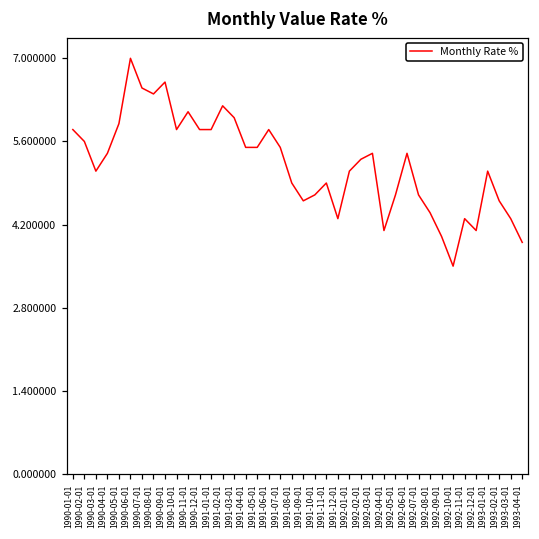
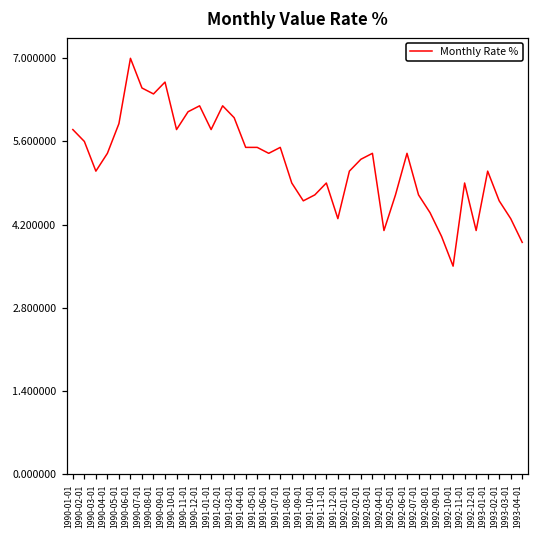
  {
    "1990-01-01": 5.8,
    "1990-02-01": 5.6,
    "1990-03-01": 5.1,
    "1990-04-01": 5.4,
    "1990-05-01": 5.9,
    "1990-06-01": 7.0,
    "1990-07-01": 6.5,
    "1990-08-01": 6.4,
    "1990-09-01": 6.6,
    "1990-10-01": 5.8,
    "1990-11-01": 6.1,
-   "1990-12-01": 5.8,
+   "1990-12-01": 6.2,
    "1991-01-01": 5.8,
    "1991-02-01": 6.2,
    "1991-03-01": 6.0,
    "1991-04-01": 5.5,
    "1991-05-01": 5.5,
-   "1991-06-01": 5.8,
+   "1991-06-01": 5.4,
    "1991-07-01": 5.5,
    "1991-08-01": 4.9,
    "1991-09-01": 4.6,
    "1991-10-01": 4.7,
    "1991-11-01": 4.9,
    "1991-12-01": 4.3,
    "1992-01-01": 5.1,
    "1992-02-01": 5.3,
    "1992-03-01": 5.4,
    "1992-04-01": 4.1,
    "1992-05-01": 4.7,
    "1992-06-01": 5.4,
    "1992-07-01": 4.7,
    "1992-08-01": 4.4,
    "1992-09-01": 4.0,
    "1992-10-01": 3.5,
-   "1992-11-01": 4.3,
+   "1992-11-01": 4.9,
    "1992-12-01": 4.1,
    "1993-01-01": 5.1,
    "1993-02-01": 4.6,
    "1993-03-01": 4.3,
    "1993-04-01": 3.9
  }
